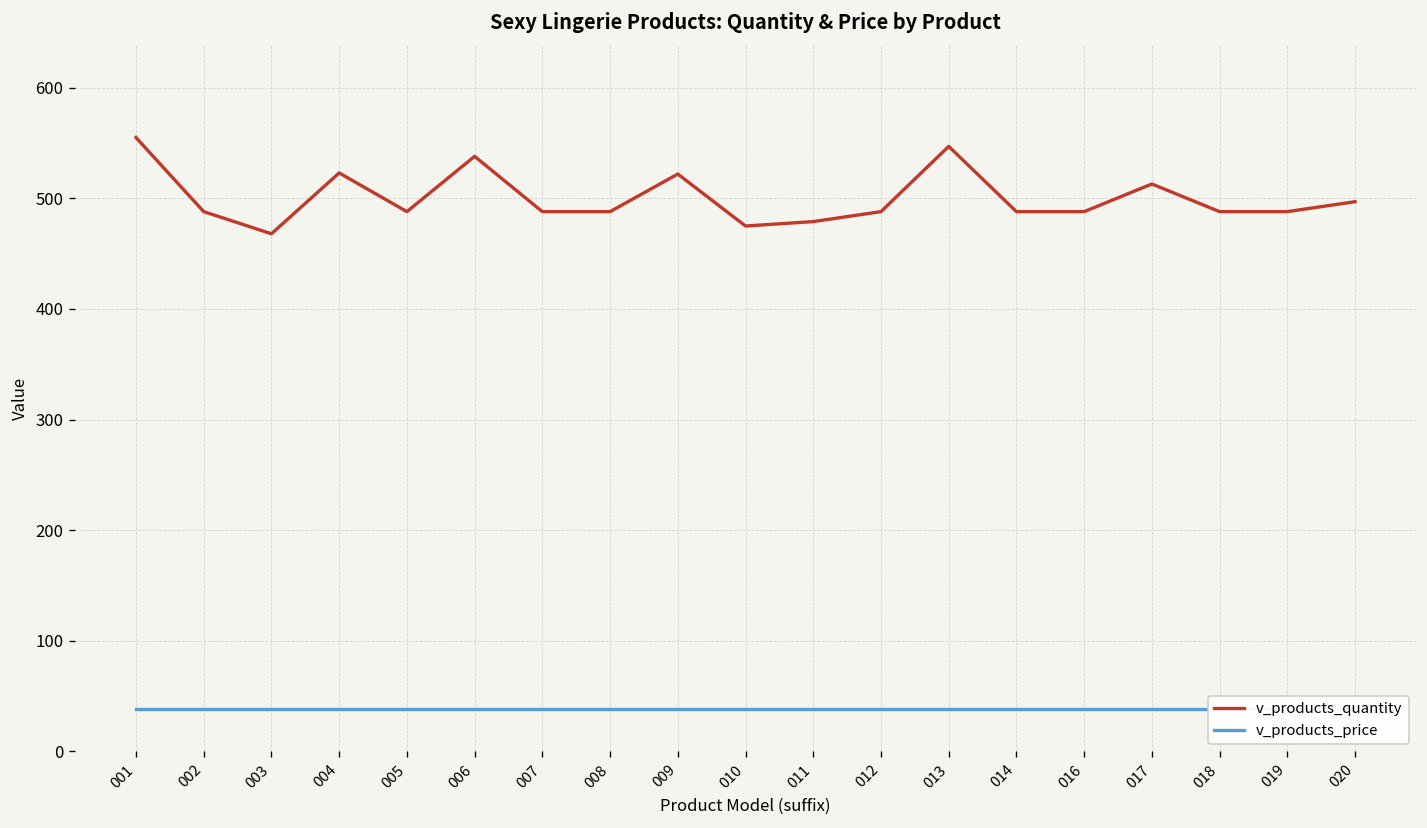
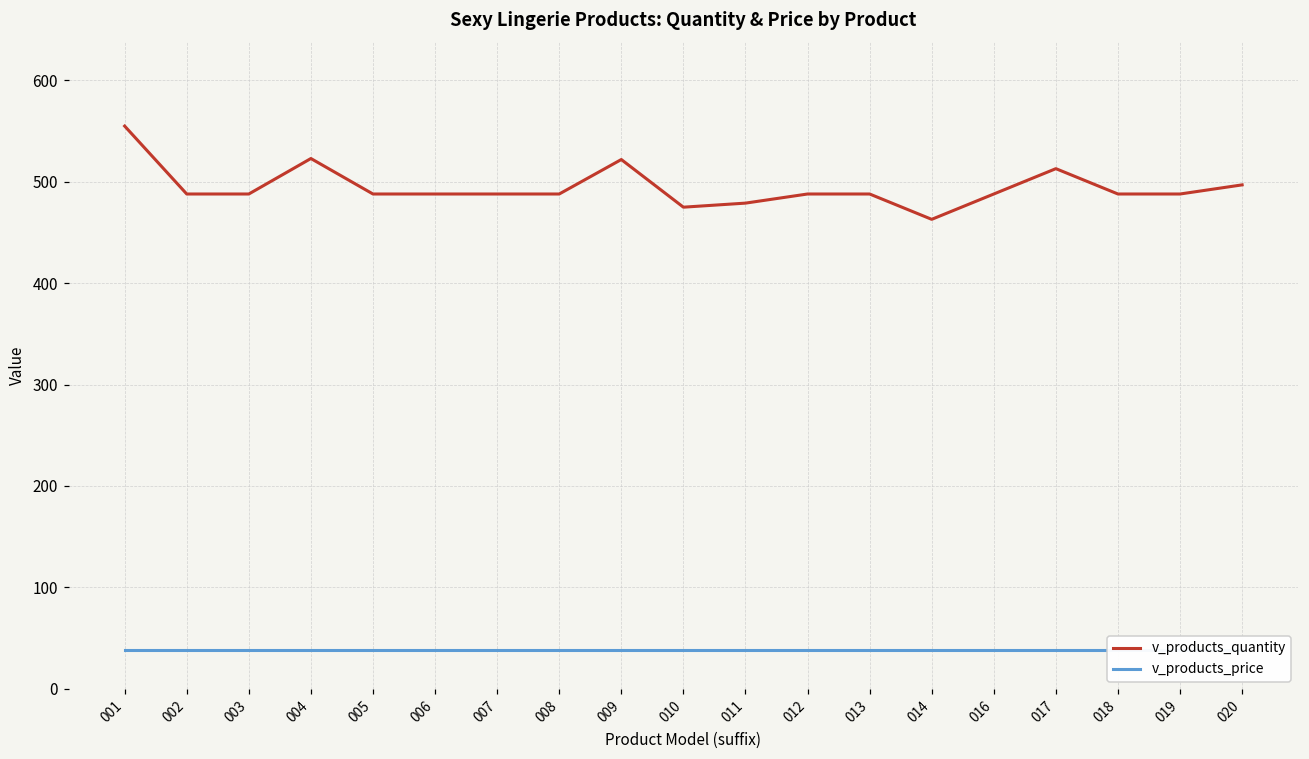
  {
    "v_products_quantity": {
      "001": 560,
      "002": 490,
-     "003": 470,
+     "003": 490,
      "004": 520,
      "005": 490,
-     "006": 540,
+     "006": 490,
      "007": 490,
      "008": 490,
      "009": 520,
      "010": 480,
      "011": 480,
      "012": 490,
-     "013": 550,
-     "014": 490,
+     "013": 490,
+     "014": 460,
      "016": 490,
      "017": 510,
      "018": 490,
      "019": 490,
      "020": 500
    },
    "v_products_price": {
      "001": 40,
      "002": 40,
      "003": 40,
      "004": 40,
      "005": 40,
      "006": 40,
      "007": 40,
      "008": 40,
      "009": 40,
      "010": 40,
      "011": 40,
      "012": 40,
      "013": 40,
      "014": 40,
      "016": 40,
      "017": 40
    }
  }
